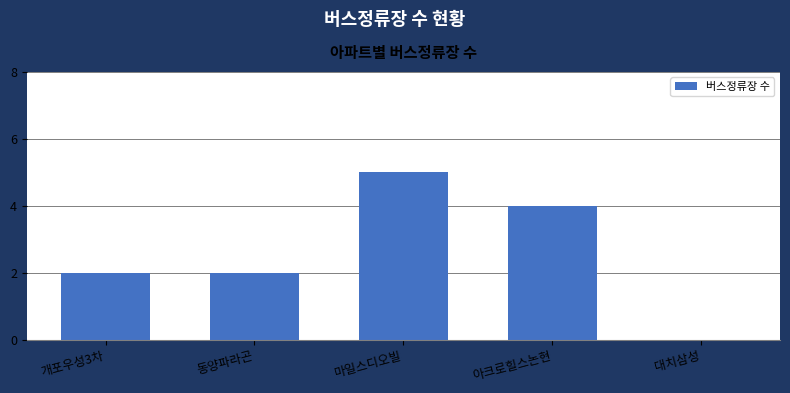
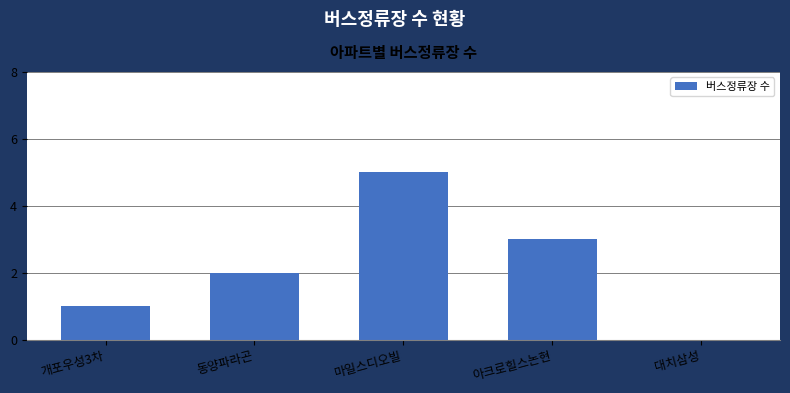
  {
-   "개포우성3차": 2,
+   "개포우성3차": 1,
    "동양파라곤": 2,
    "마일스디오빌": 5,
-   "아크로힐스논현": 4,
+   "아크로힐스논현": 3,
    "대치삼성": 0
  }
